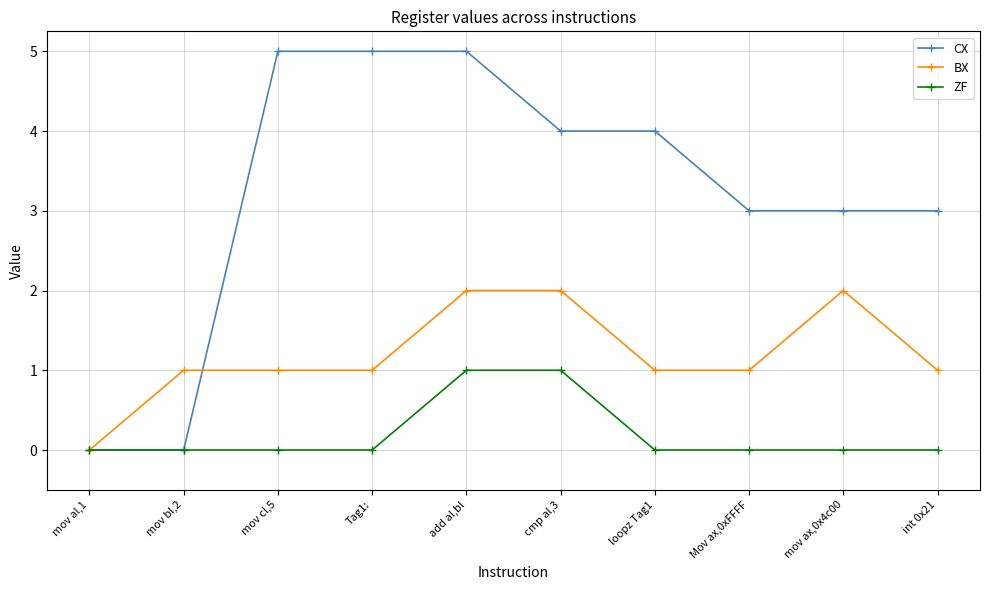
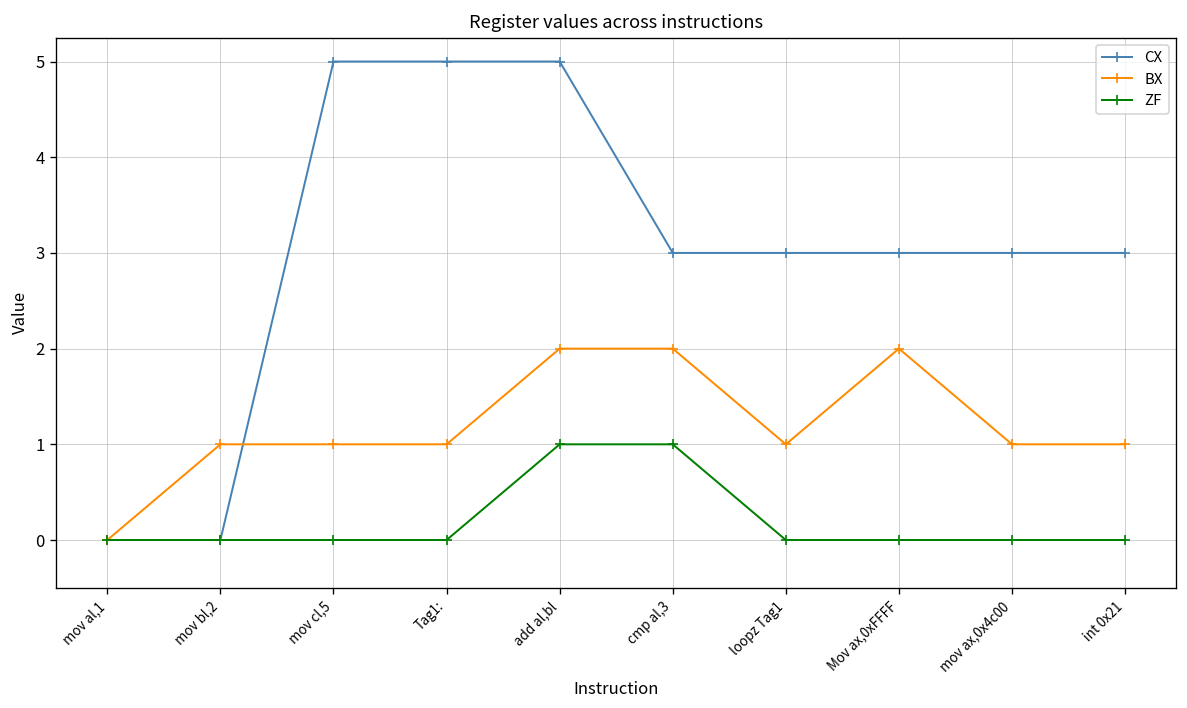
  {
    "CX": {
      "mov cl,5": 5,
      "Tag1:": 5,
      "add al,bl": 5,
-     "cmp al,3": 4,
-     "loopz Tag1": 4,
+     "cmp al,3": 3,
+     "loopz Tag1": 3,
      "Mov ax,0xFFFF": 3,
      "mov ax,0x4c00": 3,
      "int 0x21": 3
    },
    "BX": {
      "mov bl,2": 1,
      "mov cl,5": 1,
      "Tag1:": 1,
      "add al,bl": 2,
      "cmp al,3": 2,
      "loopz Tag1": 1,
-     "Mov ax,0xFFFF": 1,
-     "mov ax,0x4c00": 2,
+     "Mov ax,0xFFFF": 2,
+     "mov ax,0x4c00": 1,
      "int 0x21": 1
    },
    "ZF": {
      "mov cl,5": 0,
      "Tag1:": 0,
      "add al,bl": 1,
      "cmp al,3": 1,
      "loopz Tag1": 0,
      "Mov ax,0xFFFF": 0,
      "mov ax,0x4c00": 0,
      "int 0x21": 0
    }
  }
